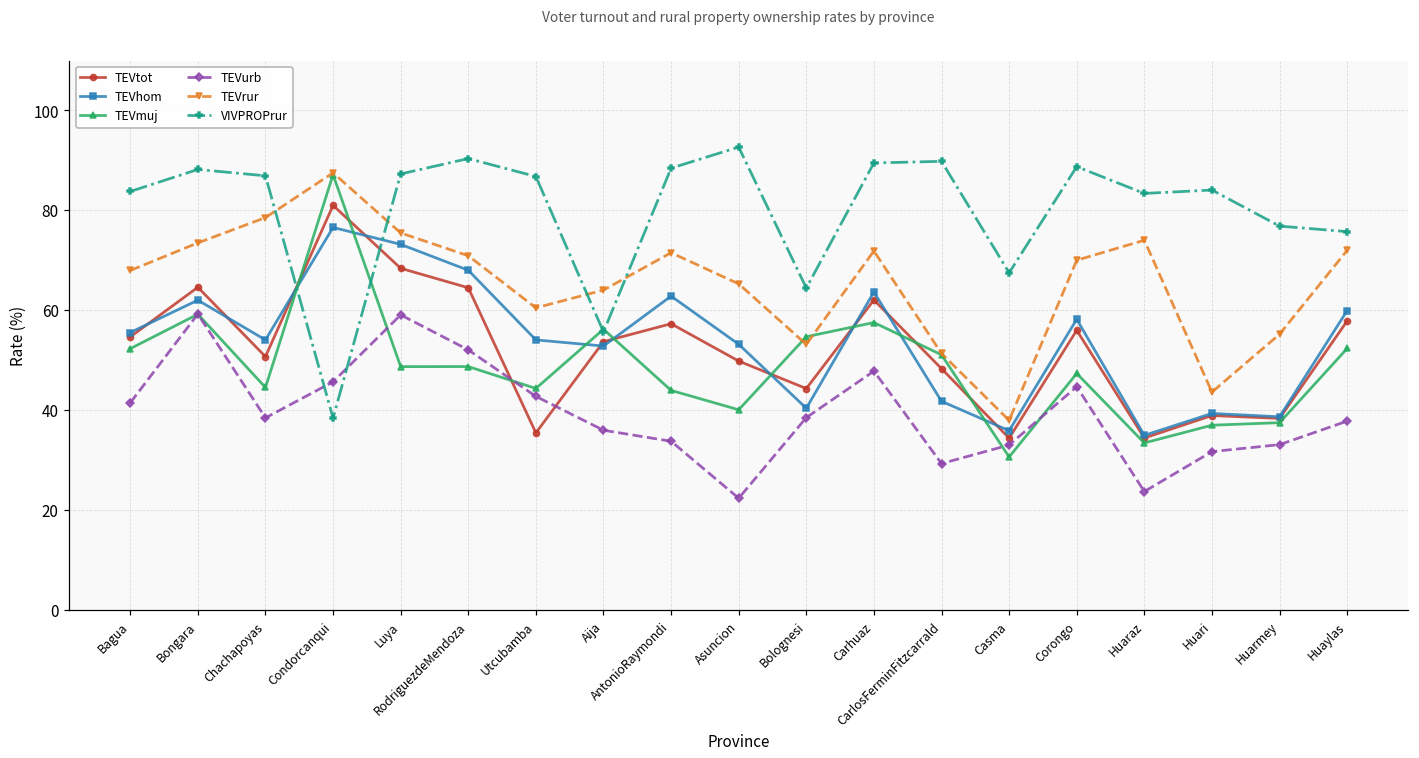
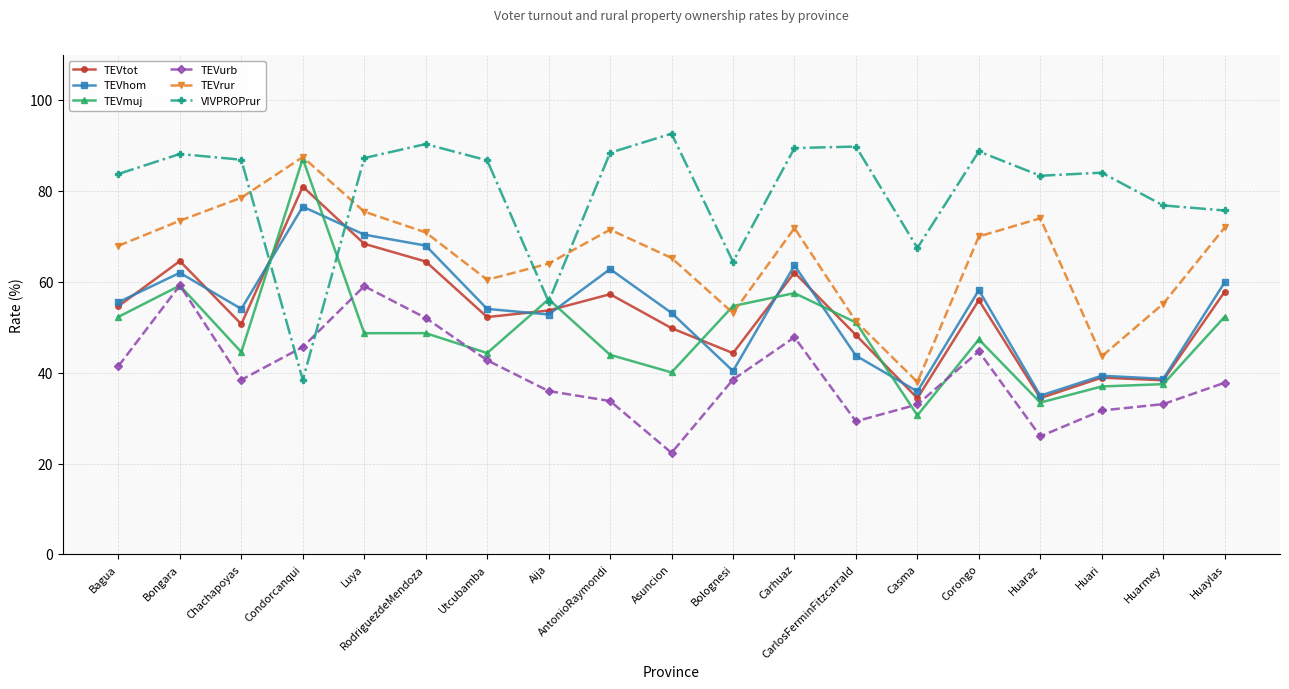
  {
    "TEVtot": {
      "Bagua": 55,
      "Bongara": 65,
      "Chachapoyas": 51,
      "Condorcanqui": 81,
      "Luya": 68,
      "RodriguezdeMendoza": 65,
-     "Utcubamba": 35,
+     "Utcubamba": 52,
      "Aija": 54,
      "AntonioRaymondi": 57,
      "Asuncion": 50,
      "Bolognesi": 44,
      "Carhuaz": 62,
      "CarlosFerminFitzcarrald": 48,
      "Casma": 34,
      "Corongo": 56,
      "Huaylas": 58
    },
    "TEVhom": {
      "Bagua": 56,
      "Bongara": 62,
      "Chachapoyas": 54,
      "Condorcanqui": 77,
-     "Luya": 73,
+     "Luya": 70,
      "RodriguezdeMendoza": 68,
      "Utcubamba": 54,
      "Aija": 53,
      "AntonioRaymondi": 63,
      "Asuncion": 53,
      "Bolognesi": 40,
      "Carhuaz": 64,
-     "CarlosFerminFitzcarrald": 42,
+     "CarlosFerminFitzcarrald": 44,
      "Casma": 36,
      "Corongo": 58,
      "Huaylas": 60
    },
    "TEVurb": {
      "Bagua": 41,
      "Chachapoyas": 38,
      "Condorcanqui": 46,
      "Luya": 59,
      "RodriguezdeMendoza": 52,
      "Utcubamba": 43,
      "Aija": 36,
      "AntonioRaymondi": 34,
      "Asuncion": 22,
      "Bolognesi": 39,
      "Carhuaz": 48,
      "CarlosFerminFitzcarrald": 29,
      "Casma": 33,
      "Corongo": 45,
-     "Huaraz": 24,
+     "Huaraz": 26,
      "Huari": 32,
      "Huarmey": 33,
      "Huaylas": 38
    },
    "TEVrur": {
      "Bagua": 68,
      "Bongara": 73,
      "Chachapoyas": 79,
      "Luya": 75,
      "RodriguezdeMendoza": 71,
      "Utcubamba": 60,
      "Aija": 64,
      "AntonioRaymondi": 72,
      "Asuncion": 65,
      "Bolognesi": 53,
      "Carhuaz": 72,
      "Casma": 38,
      "Corongo": 70,
      "Huaraz": 74,
      "Huari": 44,
      "Huarmey": 55,
      "Huaylas": 72
    }
  }
